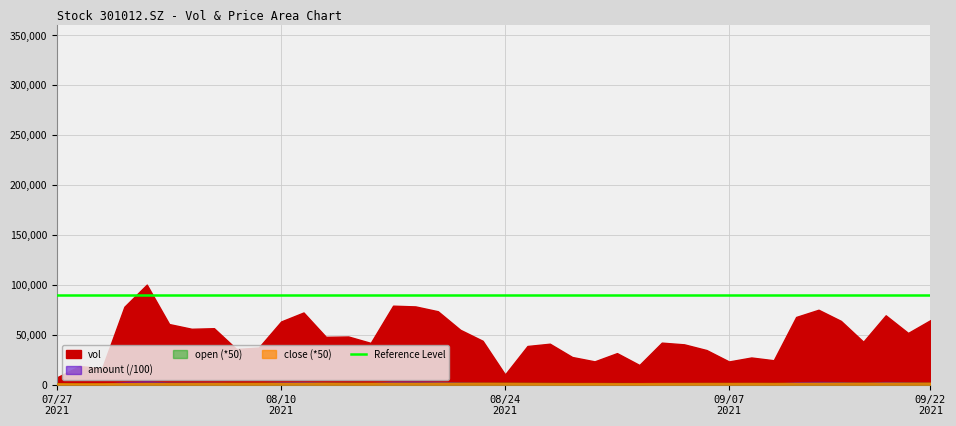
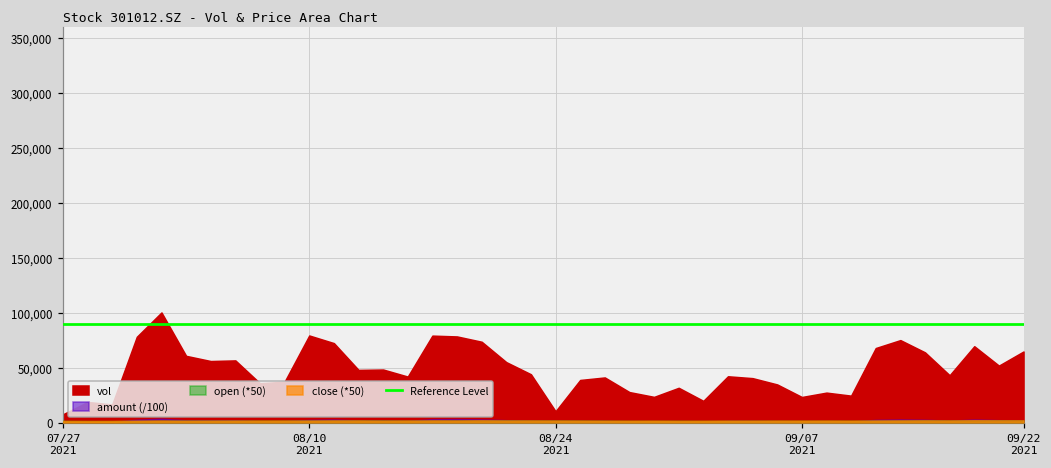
  {
    "vol": {
      "07/27 2021": "10,000",
-     "08/10 2021": "60,000",
+     "08/10 2021": "80,000",
      "08/24 2021": "10,000",
      "09/07 2021": "20,000",
      "09/22 2021": "60,000"
    }
  }
